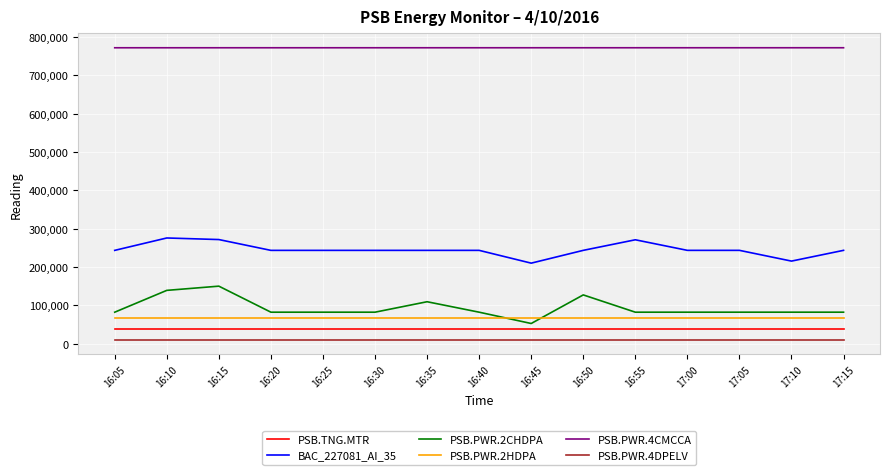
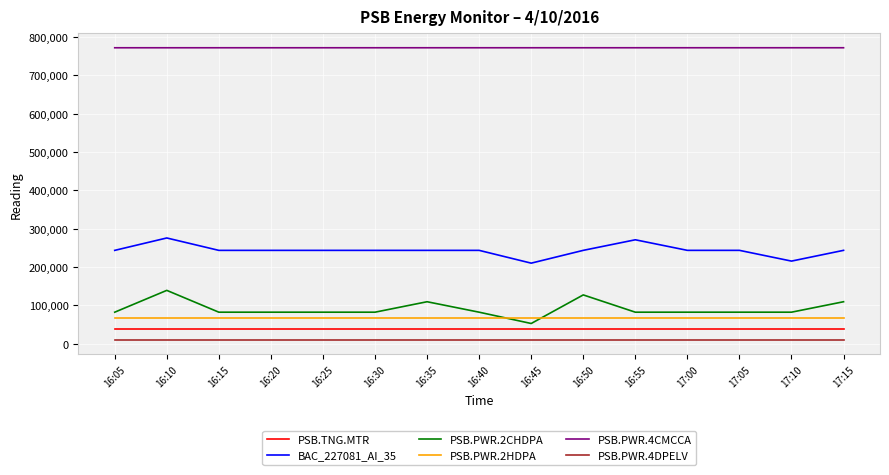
  {
    "PSB.TNG.MTR": {
      "16:05": "40,000",
      "16:10": "40,000",
      "16:15": "40,000",
      "16:20": "40,000",
      "16:25": "40,000",
      "16:30": "40,000",
      "16:35": "40,000",
      "16:40": "40,000",
      "16:45": "40,000",
      "16:50": "40,000",
      "16:55": "40,000",
      "17:00": "40,000",
      "17:05": "40,000",
      "17:10": "40,000",
      "17:15": "40,000"
    },
    "BAC_227081_AI_35": {
      "16:05": "240,000",
      "16:10": "280,000",
-     "16:15": "270,000",
+     "16:15": "240,000",
      "16:20": "240,000",
      "16:25": "240,000",
      "16:30": "240,000",
      "16:35": "240,000",
      "16:40": "240,000",
      "16:45": "210,000",
      "16:50": "240,000",
      "16:55": "270,000",
      "17:00": "240,000",
      "17:05": "240,000",
      "17:10": "220,000",
      "17:15": "240,000"
    },
    "PSB.PWR.2CHDPA": {
      "16:05": "80,000",
      "16:10": "140,000",
-     "16:15": "150,000",
+     "16:15": "80,000",
      "16:20": "80,000",
      "16:25": "80,000",
      "16:30": "80,000",
      "16:35": "110,000",
      "16:40": "80,000",
      "16:45": "50,000",
      "16:50": "130,000",
      "16:55": "80,000",
      "17:00": "80,000",
      "17:05": "80,000",
      "17:10": "80,000",
-     "17:15": "80,000"
+     "17:15": "110,000"
    },
    "PSB.PWR.2HDPA": {
      "16:05": "70,000",
      "16:10": "70,000",
      "16:15": "70,000",
      "16:20": "70,000",
      "16:25": "70,000",
      "16:30": "70,000",
      "16:35": "70,000",
      "16:40": "70,000",
      "16:45": "70,000",
      "16:50": "70,000",
      "16:55": "70,000",
      "17:00": "70,000",
      "17:05": "70,000",
      "17:10": "70,000",
      "17:15": "70,000"
    },
    "PSB.PWR.4CMCCA": {
      "16:05": "770,000",
      "16:10": "770,000",
      "16:15": "770,000",
      "16:20": "770,000",
      "16:25": "770,000",
      "16:30": "770,000",
      "16:35": "770,000",
      "16:40": "770,000",
      "16:45": "770,000",
      "16:50": "770,000",
      "16:55": "770,000",
      "17:00": "770,000",
      "17:05": "770,000",
      "17:10": "770,000",
      "17:15": "770,000"
    },
    "PSB.PWR.4DPELV": {
      "16:05": "10,000",
      "16:10": "10,000",
      "16:15": "10,000",
      "16:20": "10,000",
      "16:25": "10,000",
      "16:30": "10,000",
      "16:35": "10,000",
      "16:40": "10,000",
      "16:45": "10,000",
      "16:50": "10,000",
      "16:55": "10,000",
      "17:00": "10,000",
      "17:05": "10,000",
      "17:10": "10,000",
      "17:15": "10,000"
    }
  }
